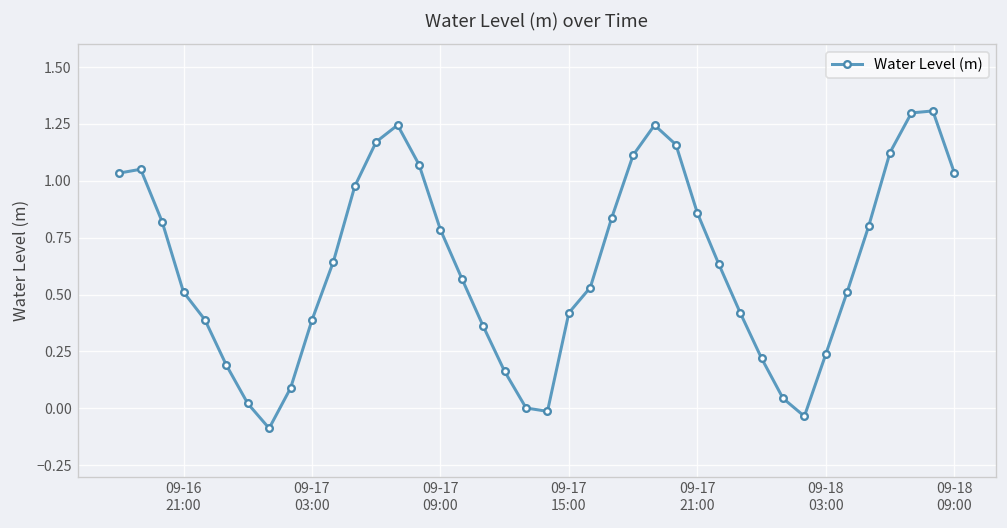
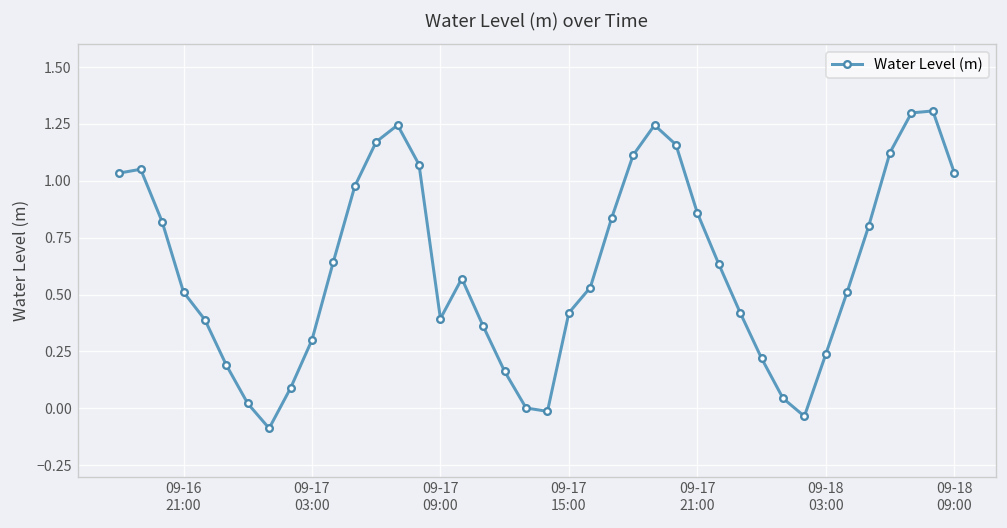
  {
    "09-16 21:00": 0.51,
-   "09-17 03:00": 0.39,
-   "09-17 09:00": 0.79,
+   "09-17 03:00": 0.30,
+   "09-17 09:00": 0.39,
    "09-17 15:00": 0.42,
    "09-17 21:00": 0.86,
    "09-18 03:00": 0.24,
    "09-18 09:00": 1.04
  }
